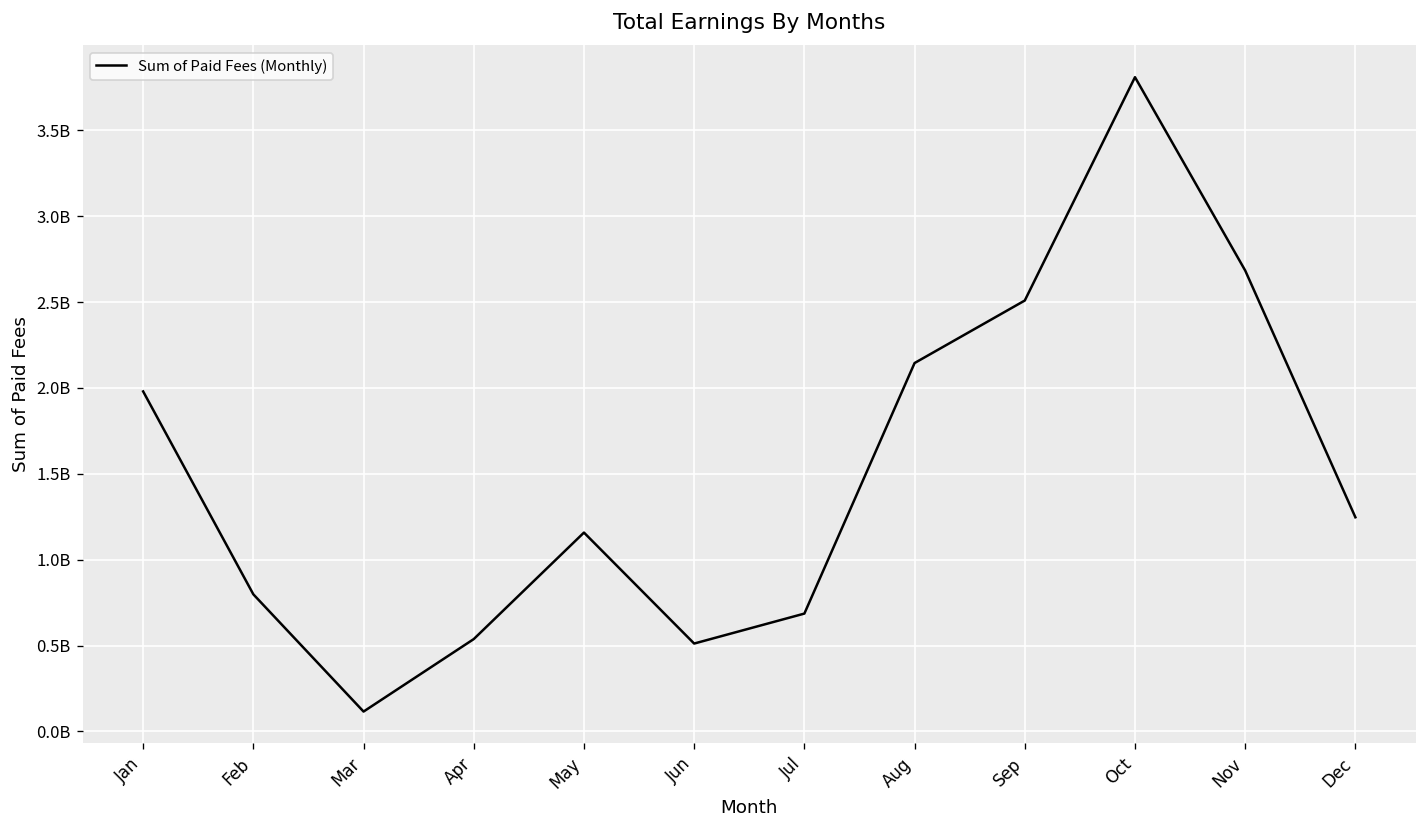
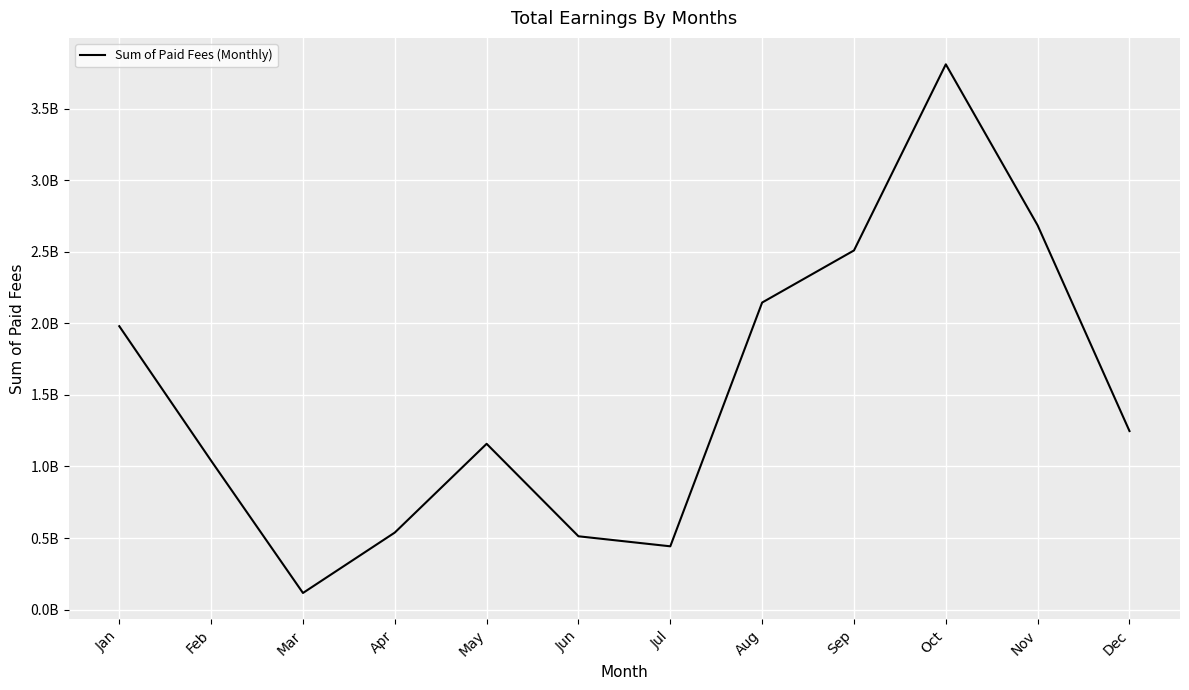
  {
    "Jan": 1980000000,
-   "Feb": 800000000,
+   "Feb": 1040000000,
    "Mar": 120000000,
    "Apr": 540000000,
    "May": 1160000000,
    "Jun": 510000000,
-   "Jul": 690000000,
+   "Jul": 440000000,
    "Aug": 2140000000,
    "Sep": 2510000000,
    "Oct": 3810000000,
    "Nov": 2680000000,
    "Dec": 1250000000
  }
